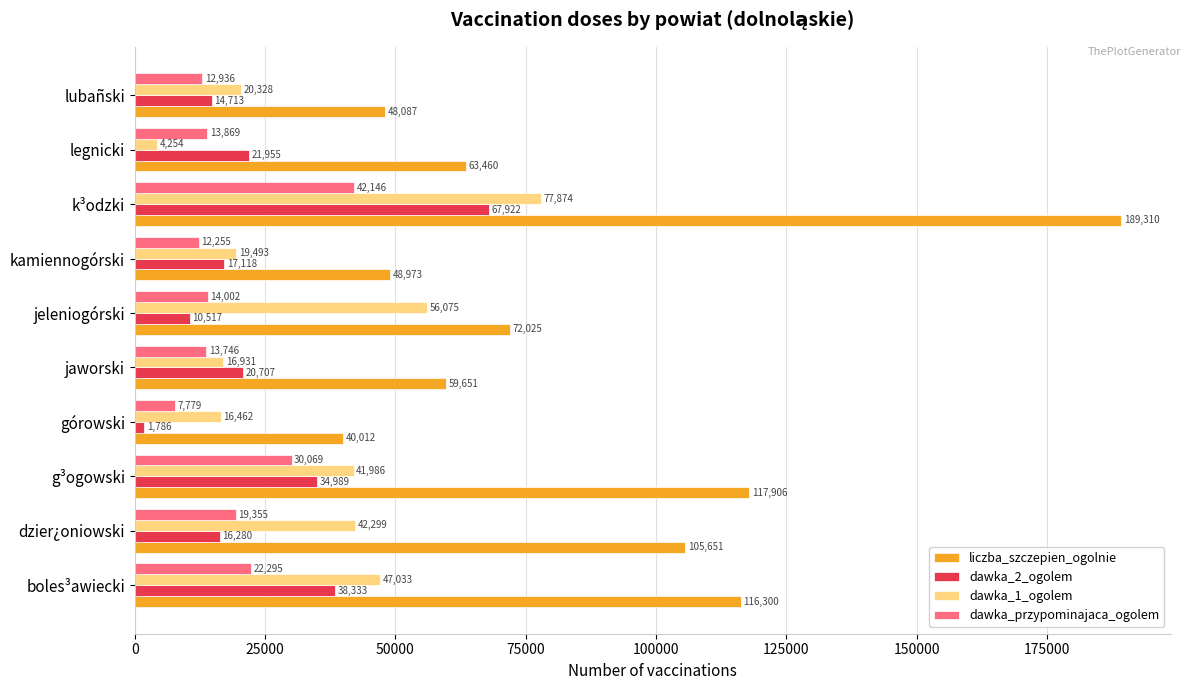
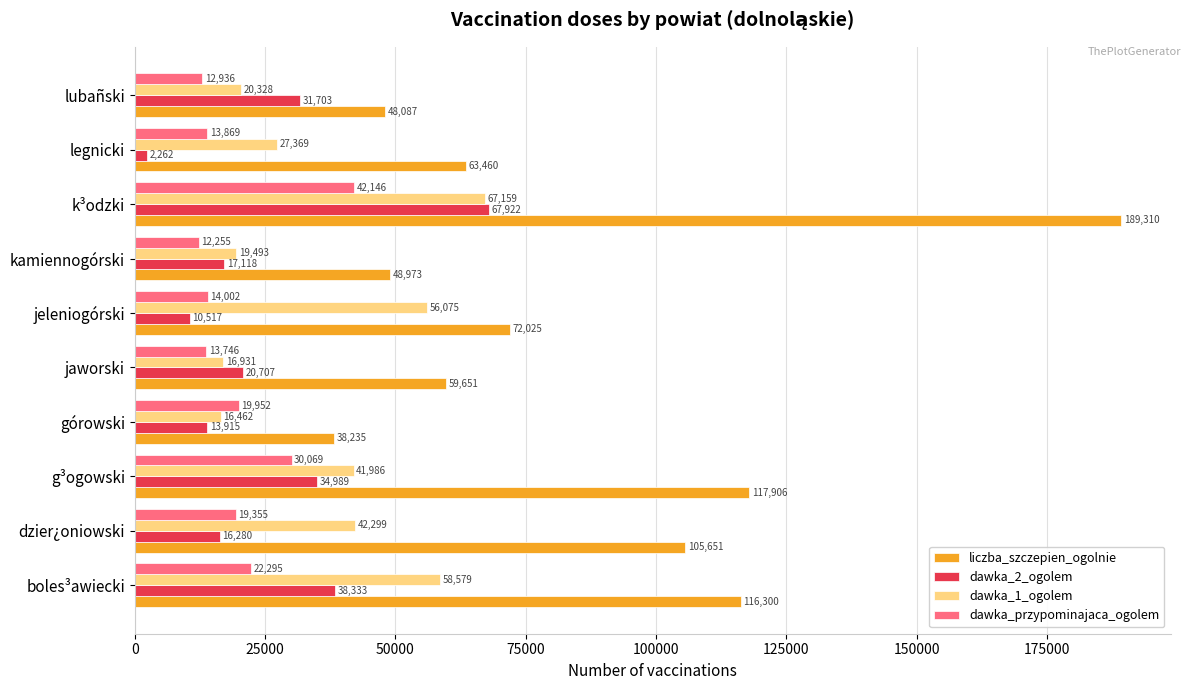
  {
    "liczba_szczepien_ogolnie": {
      "lubañski": "48,087",
      "legnicki": "63,460",
      "k³odzki": "189,310",
      "kamiennogórski": "48,973",
      "jeleniogórski": "72,025",
      "jaworski": "59,651",
-     "górowski": "40,012",
+     "górowski": "38,235",
      "g³ogowski": "117,906",
      "dzier¿oniowski": "105,651",
      "boles³awiecki": "116,300"
    },
    "dawka_2_ogolem": {
-     "lubañski": "14,713",
-     "legnicki": "21,955",
+     "lubañski": "31,703",
+     "legnicki": "2,262",
      "k³odzki": "67,922",
      "kamiennogórski": "17,118",
      "jeleniogórski": "10,517",
      "jaworski": "20,707",
-     "górowski": "1,786",
+     "górowski": "13,915",
      "g³ogowski": "34,989",
      "dzier¿oniowski": "16,280",
      "boles³awiecki": "38,333"
    },
    "dawka_1_ogolem": {
      "lubañski": "20,328",
-     "legnicki": "4,254",
-     "k³odzki": "77,874",
+     "legnicki": "27,369",
+     "k³odzki": "67,159",
      "kamiennogórski": "19,493",
      "jeleniogórski": "56,075",
      "jaworski": "16,931",
      "górowski": "16,462",
      "g³ogowski": "41,986",
      "dzier¿oniowski": "42,299",
-     "boles³awiecki": "47,033"
+     "boles³awiecki": "58,579"
    },
    "dawka_przypominajaca_ogolem": {
      "lubañski": "12,936",
      "legnicki": "13,869",
      "k³odzki": "42,146",
      "kamiennogórski": "12,255",
      "jeleniogórski": "14,002",
      "jaworski": "13,746",
-     "górowski": "7,779",
+     "górowski": "19,952",
      "g³ogowski": "30,069",
      "dzier¿oniowski": "19,355",
      "boles³awiecki": "22,295"
    }
  }
